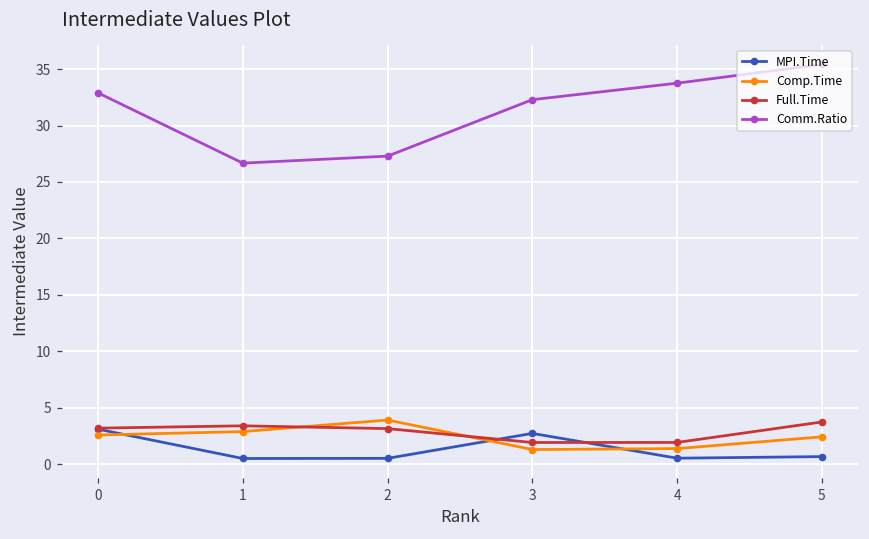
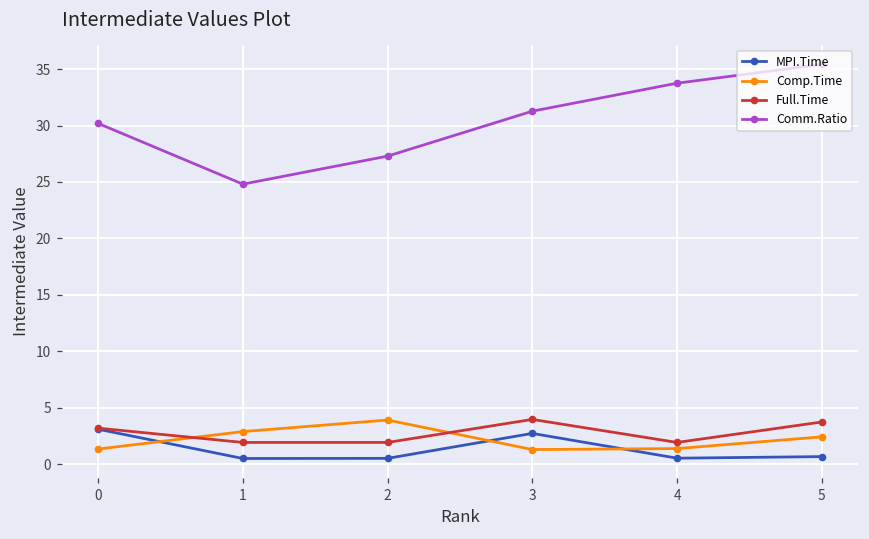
  {
    "MPI.Time": {
      "1": 0.5,
      "2": 0.5,
      "3": 2.7,
      "4": 0.5,
      "5": 0.7
    },
    "Comp.Time": {
-     "0": 2.6,
+     "0": 1.4,
      "1": 2.9,
      "2": 3.9,
      "3": 1.3,
      "4": 1.4,
      "5": 2.4
    },
    "Full.Time": {
-     "1": 3.4,
-     "2": 3.2,
-     "3": 1.9,
+     "1": 1.9,
+     "2": 1.9,
+     "3": 4.0,
      "4": 1.9,
      "5": 3.7
    },
    "Comm.Ratio": {
-     "0": 32.9,
-     "1": 26.7,
+     "0": 30.2,
+     "1": 24.8,
      "2": 27.3,
-     "3": 32.3,
+     "3": 31.3,
      "4": 33.8
    }
  }
